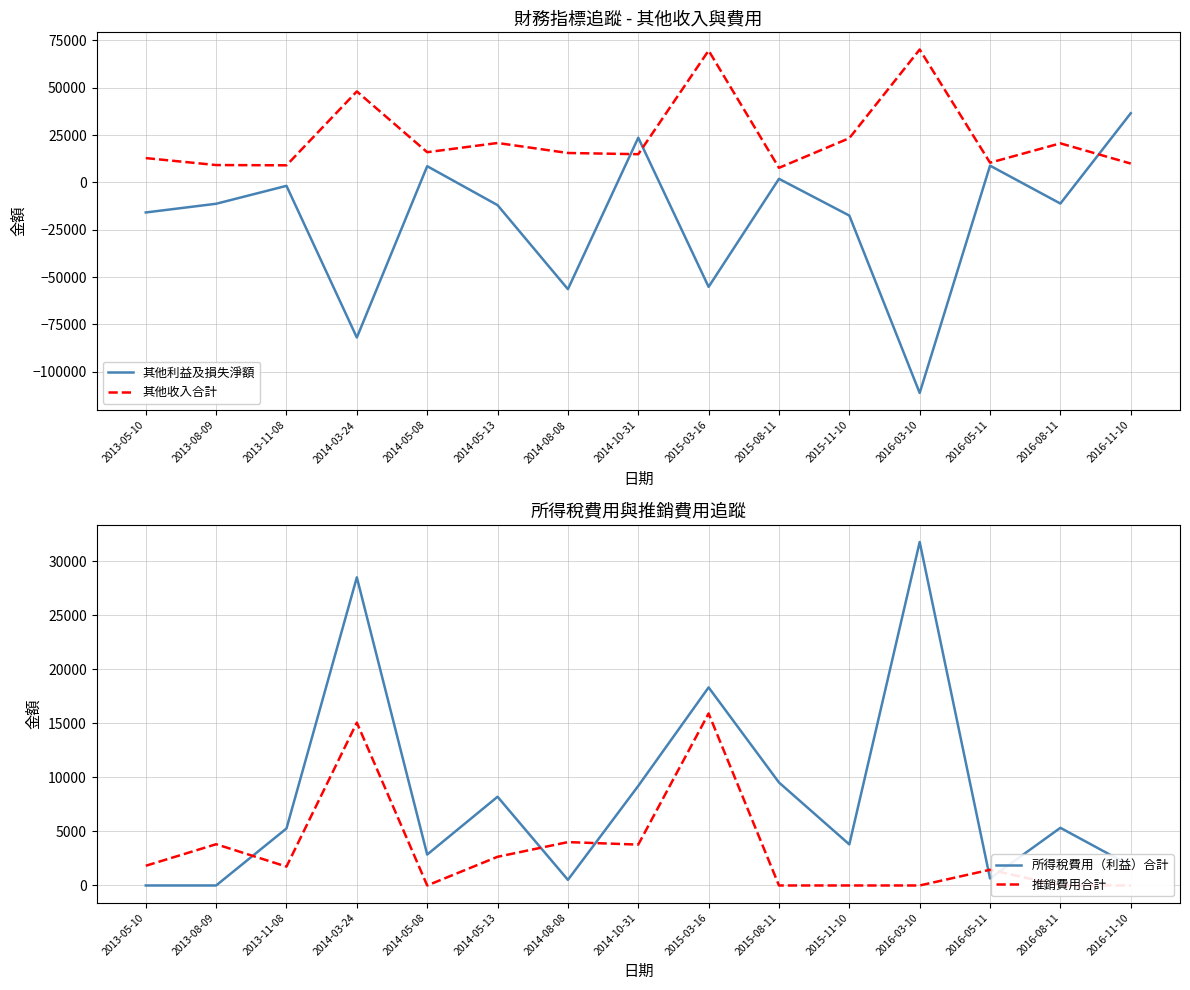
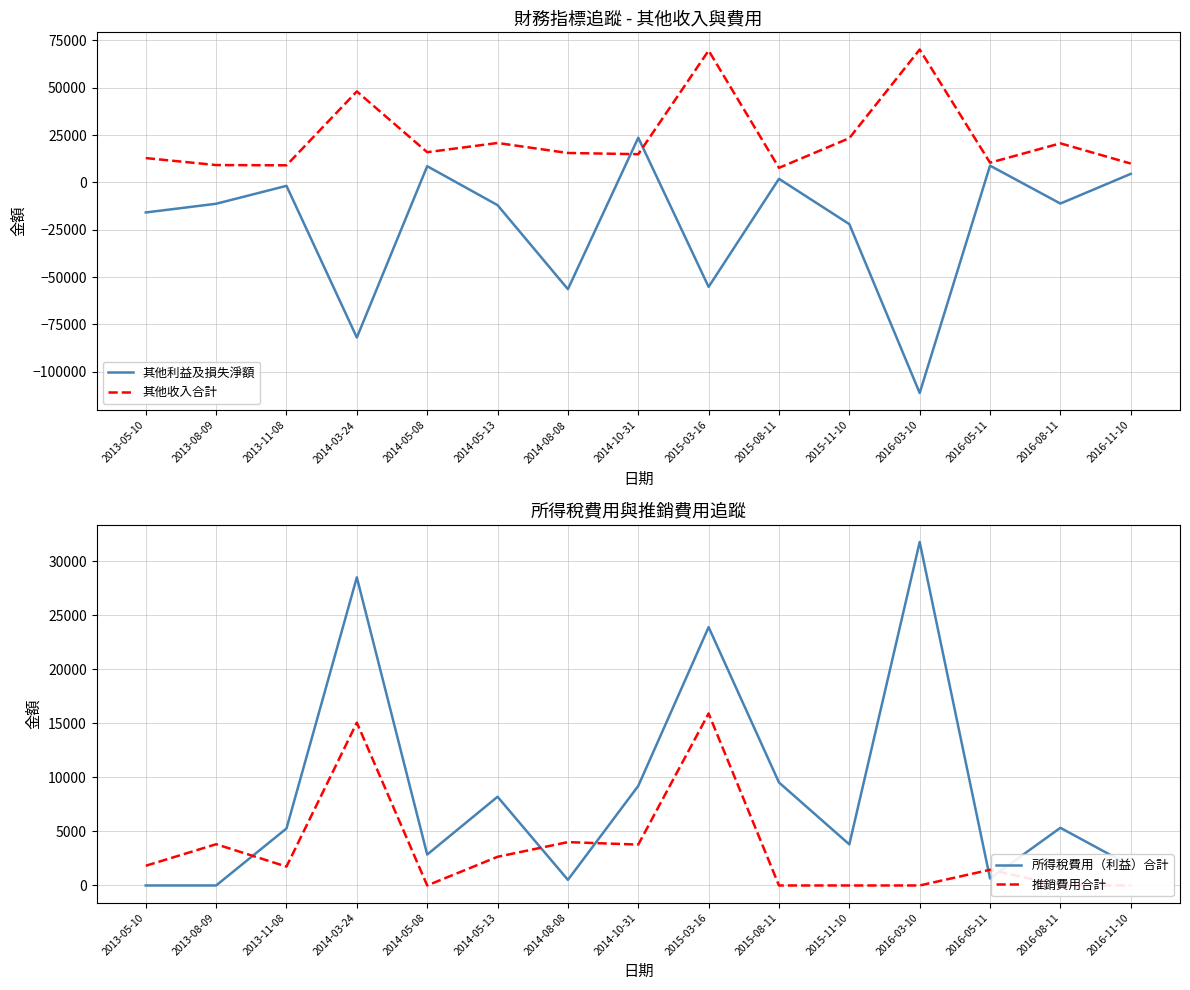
  {
    "財務指標追蹤 - 其他收入與費用": {
      "其他利益及損失淨額": {
        "2013-05-10": -16000,
        "2013-08-09": -11000,
        "2013-11-08": -2000,
        "2014-03-24": -82000,
        "2014-05-08": 9000,
        "2014-05-13": -12000,
        "2014-08-08": -56000,
        "2014-10-31": 24000,
        "2015-03-16": -55000,
        "2015-08-11": 2000,
-       "2015-11-10": -17000,
+       "2015-11-10": -22000,
        "2016-03-10": -111000,
        "2016-05-11": 9000,
        "2016-08-11": -11000,
-       "2016-11-10": 37000
+       "2016-11-10": 5000
      },
      "其他收入合計": {
        "2013-05-10": 13000,
        "2013-08-09": 9000,
        "2013-11-08": 9000,
        "2014-03-24": 48000,
        "2014-05-08": 16000,
        "2014-05-13": 21000,
        "2014-08-08": 16000,
        "2014-10-31": 15000,
        "2015-03-16": 70000,
        "2015-08-11": 8000,
        "2015-11-10": 23000,
        "2016-03-10": 70000,
        "2016-05-11": 10000,
        "2016-08-11": 21000,
        "2016-11-10": 10000
      }
    },
    "所得稅費用與推銷費用追蹤": {
      "所得稅費用（利益）合計": {
        "2013-05-10": 0,
        "2013-08-09": 0,
        "2013-11-08": 5300,
        "2014-03-24": 28500,
        "2014-05-08": 2900,
        "2014-05-13": 8200,
        "2014-08-08": 500,
        "2014-10-31": 9200,
-       "2015-03-16": 18300,
+       "2015-03-16": 23900,
        "2015-08-11": 9500,
        "2015-11-10": 3800,
        "2016-03-10": 31800,
        "2016-05-11": 600,
        "2016-08-11": 5300
      },
      "推銷費用合計": {
        "2013-05-10": 1800,
        "2013-08-09": 3800,
        "2013-11-08": 1700,
        "2014-03-24": 15100,
        "2014-05-08": 0,
        "2014-05-13": 2700,
        "2014-08-08": 4000,
        "2014-10-31": 3800,
        "2015-03-16": 15900,
        "2015-08-11": 0,
        "2015-11-10": 0,
        "2016-03-10": 0,
        "2016-05-11": 1500
      }
    }
  }
